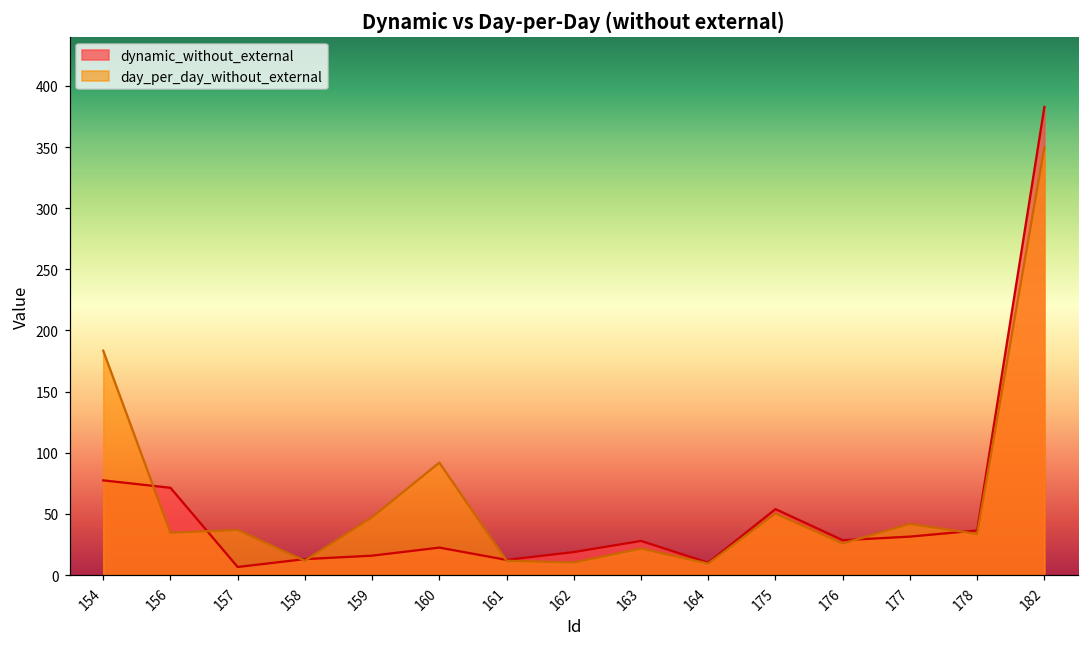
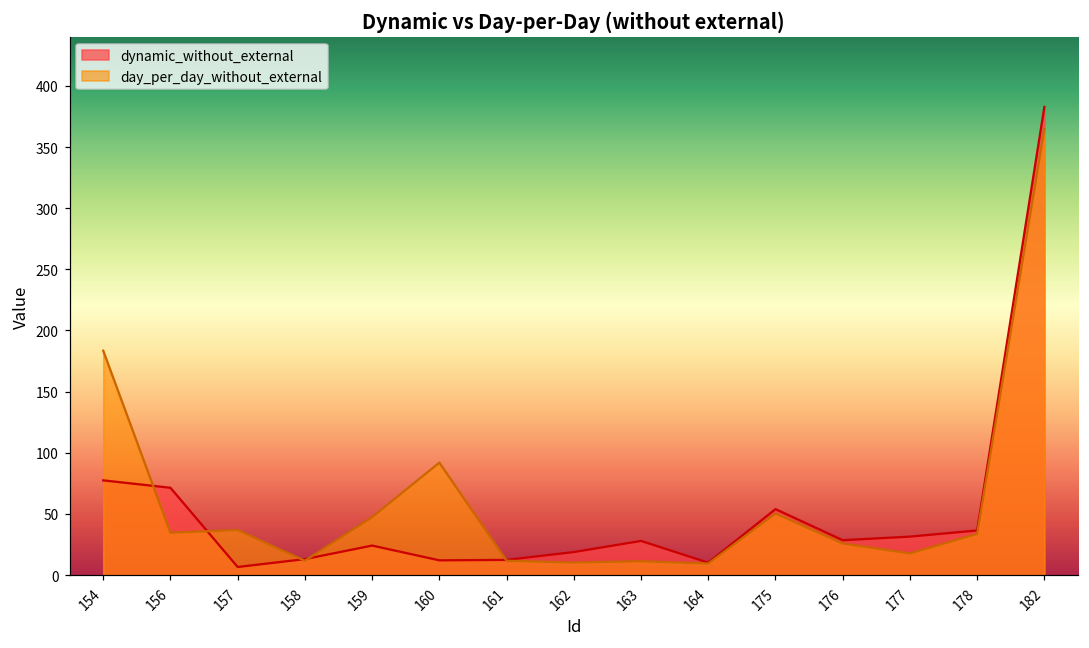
  {
    "dynamic_without_external": {
      "154": 77,
      "156": 71,
      "157": 7,
-     "159": 16,
-     "160": 22,
+     "159": 24,
+     "160": 12,
      "162": 19,
      "163": 28,
      "175": 54,
      "176": 28,
      "177": 31,
      "178": 36,
      "182": 383
    },
    "day_per_day_without_external": {
      "154": 183,
      "156": 35,
      "157": 37,
      "159": 47,
      "160": 92,
      "162": 10,
-     "163": 22,
+     "163": 11,
      "175": 50,
      "176": 26,
-     "177": 42,
+     "177": 18,
      "178": 34,
-     "182": 350
+     "182": 365
    }
  }
